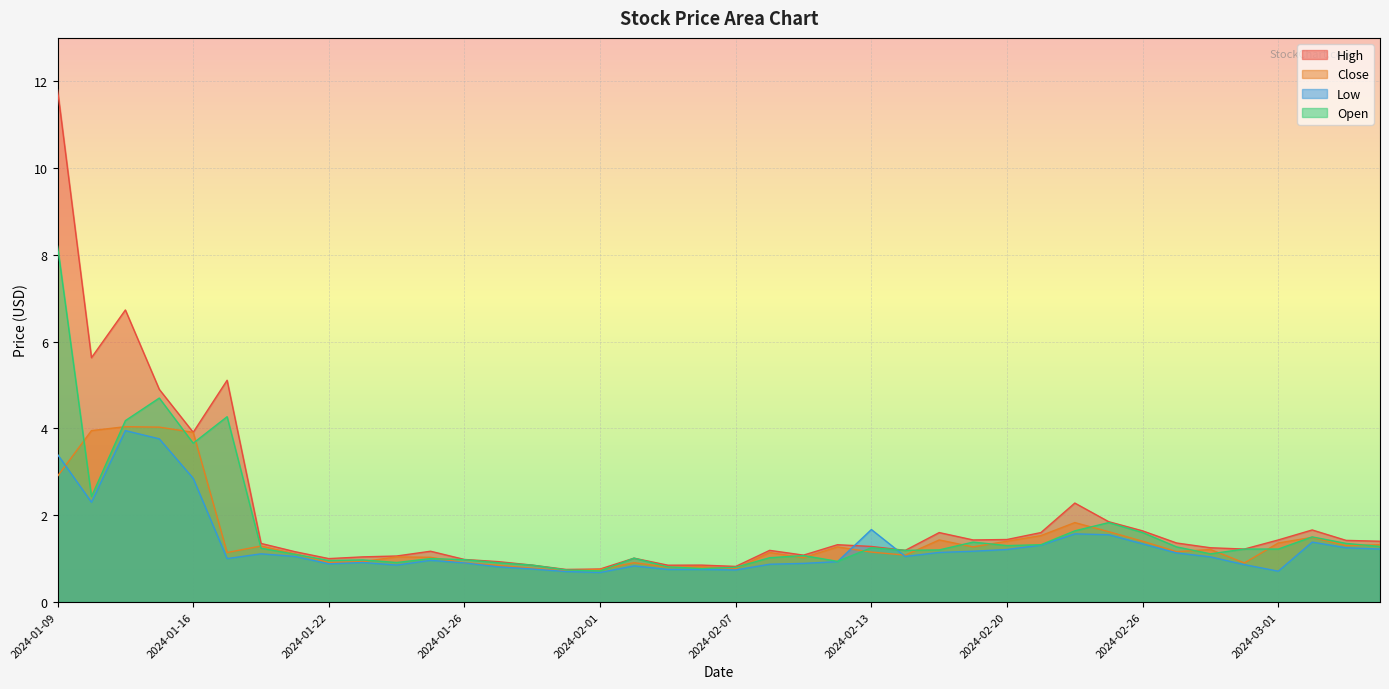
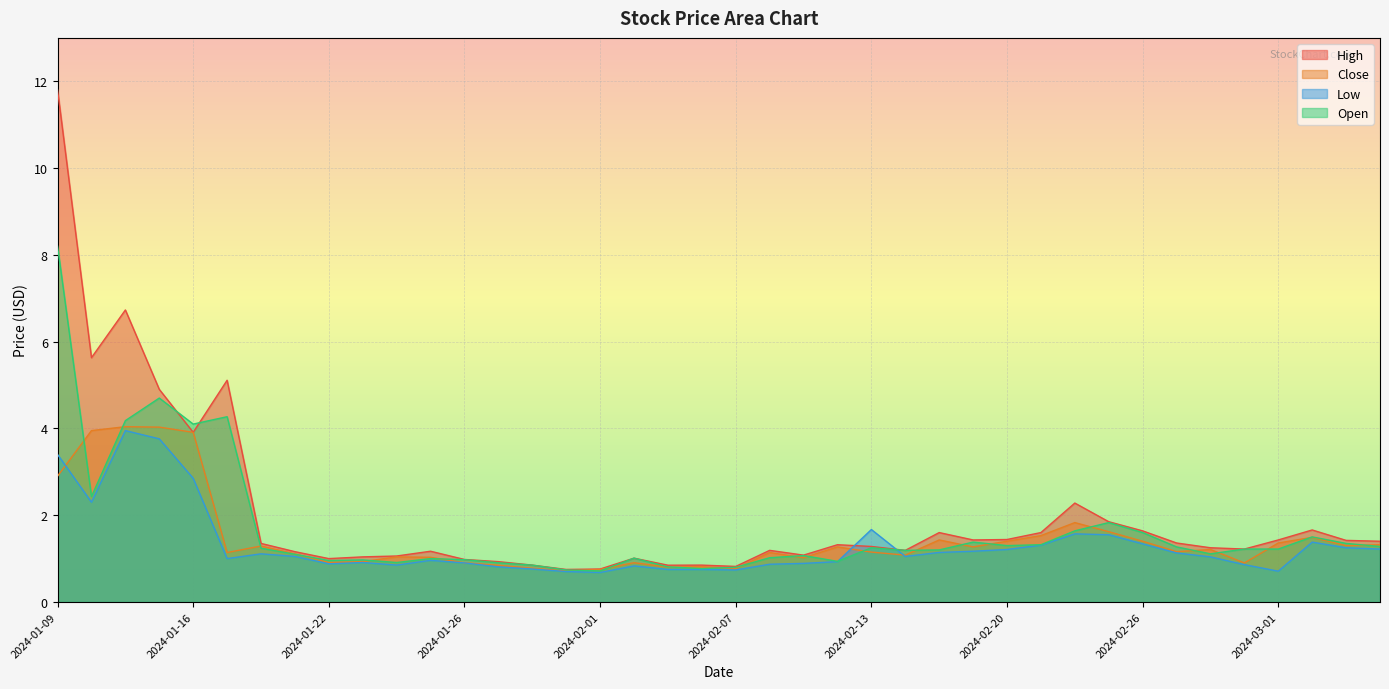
  {
    "Low": {
      "2024-01-09": 3.4,
      "2024-01-16": 2.9,
      "2024-02-13": 1.7,
      "2024-02-20": 1.2,
      "2024-02-26": 1.3,
      "2024-03-01": 0.7
    },
    "Open": {
      "2024-01-09": 8.2,
-     "2024-01-16": 3.7,
+     "2024-01-16": 4.1,
      "2024-02-20": 1.3,
      "2024-03-01": 1.2
    }
  }
